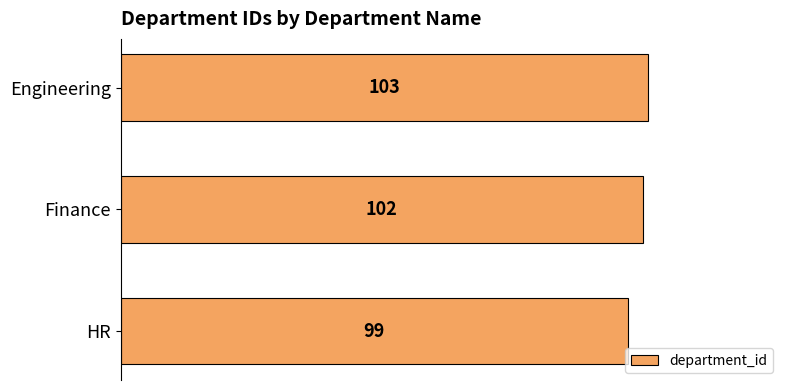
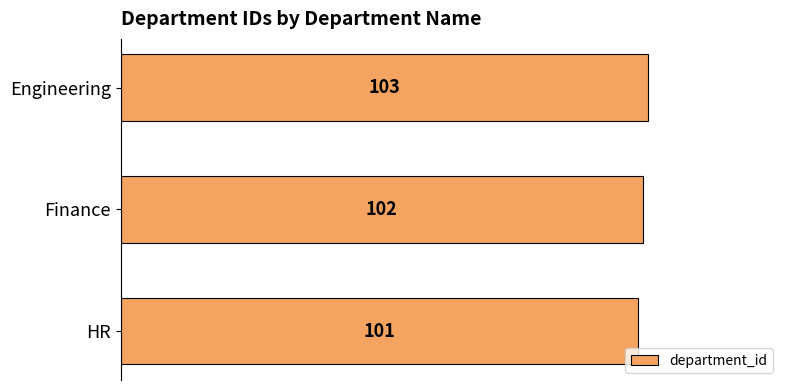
  {
    "Engineering": 103,
    "Finance": 102,
-   "HR": 99
+   "HR": 101
  }
